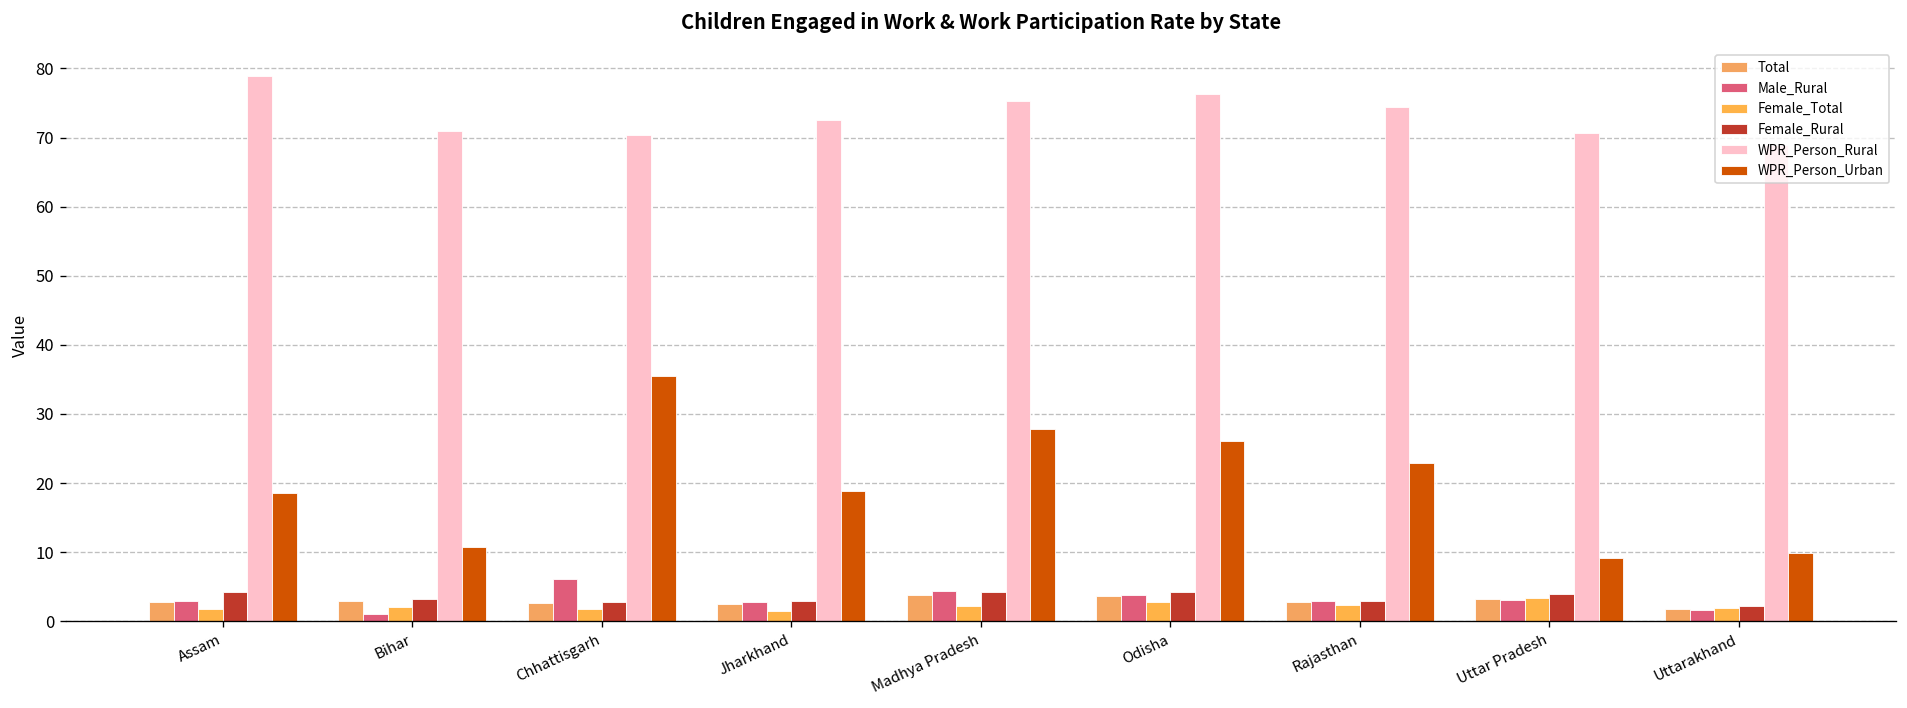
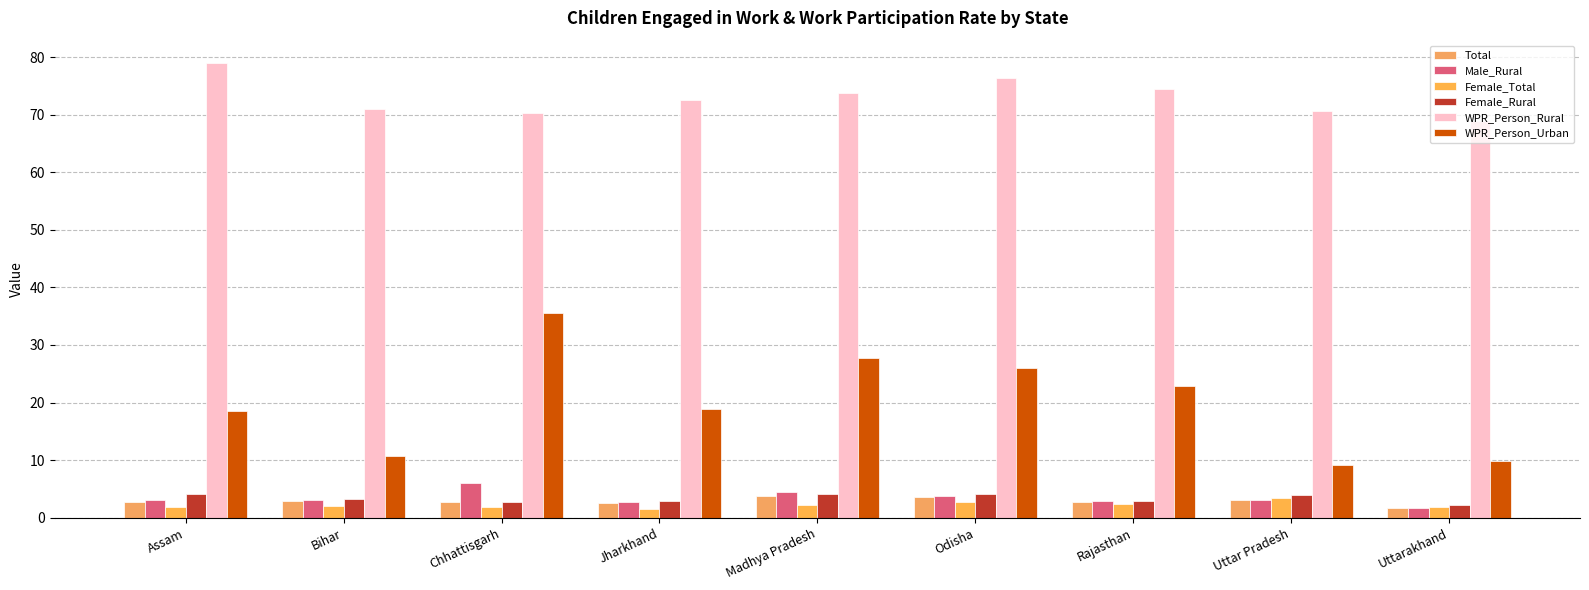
  {
    "Male_Rural": {
      "Assam": 3,
-     "Bihar": 1,
+     "Bihar": 3,
      "Chhattisgarh": 6,
      "Jharkhand": 3,
      "Madhya Pradesh": 4,
      "Odisha": 4,
      "Rajasthan": 3,
      "Uttar Pradesh": 3,
      "Uttarakhand": 2
    },
    "WPR_Person_Rural": {
      "Assam": 79,
      "Bihar": 71,
      "Chhattisgarh": 70,
      "Jharkhand": 73,
-     "Madhya Pradesh": 75,
+     "Madhya Pradesh": 74,
      "Odisha": 76,
      "Rajasthan": 74,
      "Uttar Pradesh": 71
    }
  }
